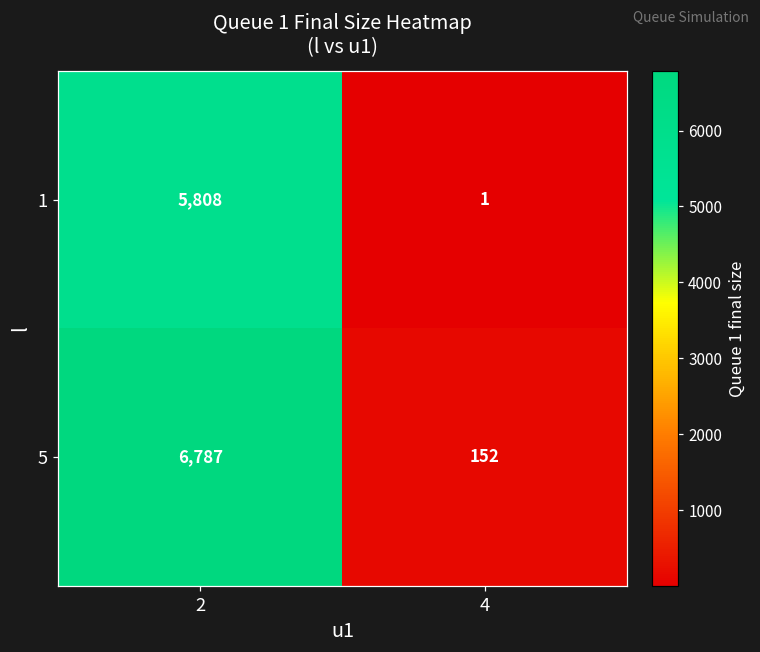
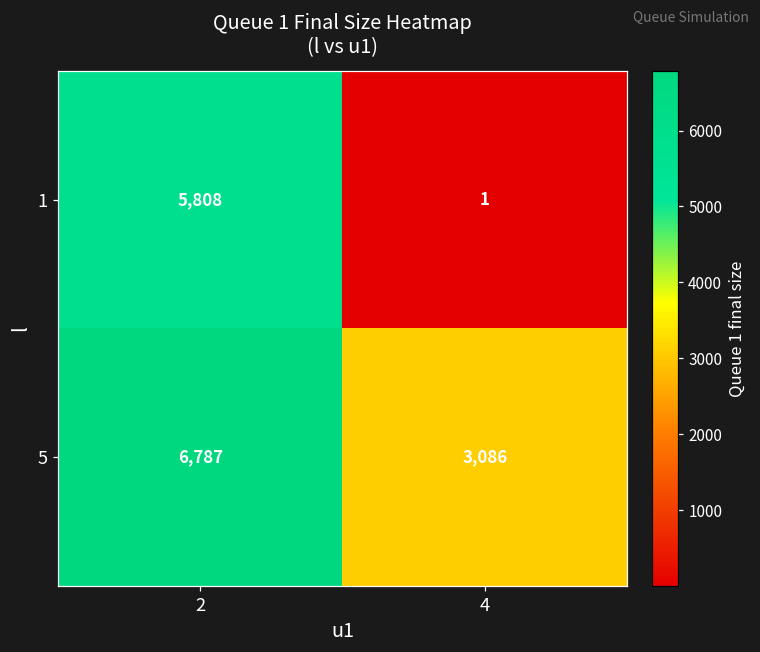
  {
    "1": {
      "2": "5,808",
      "4": "1"
    },
    "5": {
      "2": "6,787",
-     "4": "152"
+     "4": "3,086"
    }
  }
